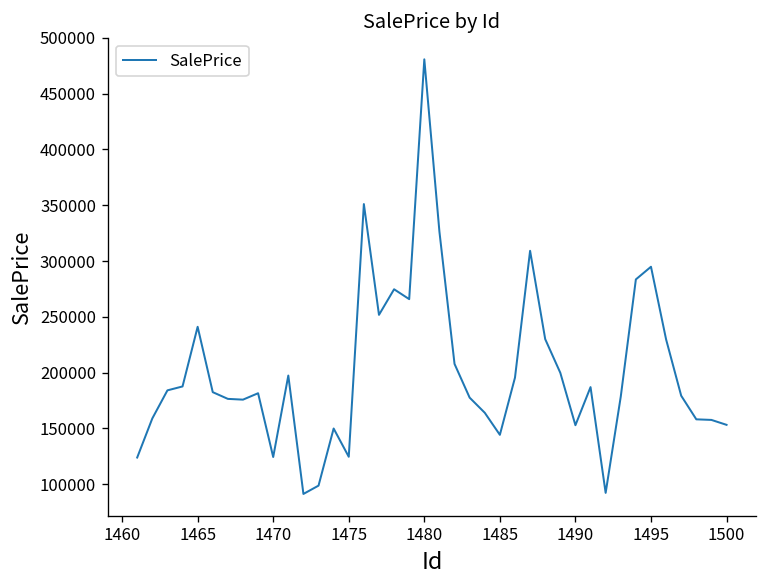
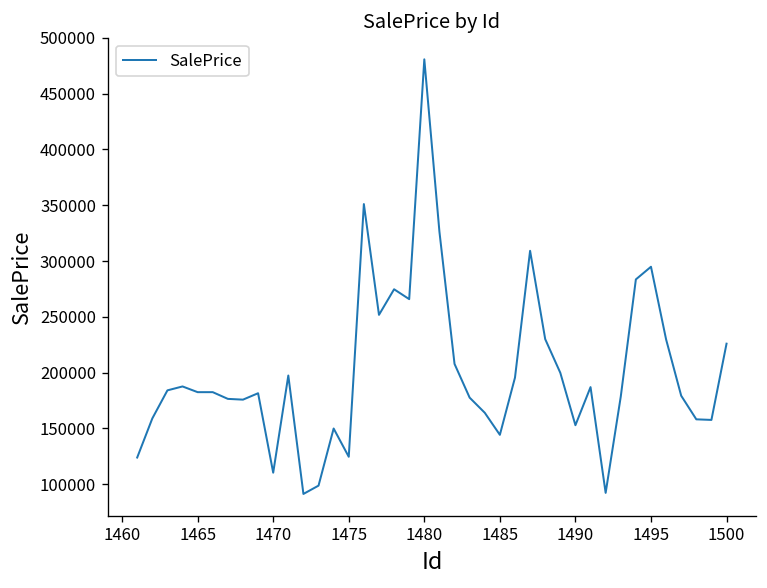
  {
-   "1465": 240000,
-   "1470": 120000,
+   "1465": 180000,
+   "1470": 110000,
    "1475": 120000,
    "1480": 480000,
    "1485": 140000,
    "1490": 150000,
    "1495": 290000,
-   "1500": 150000
+   "1500": 230000
  }
